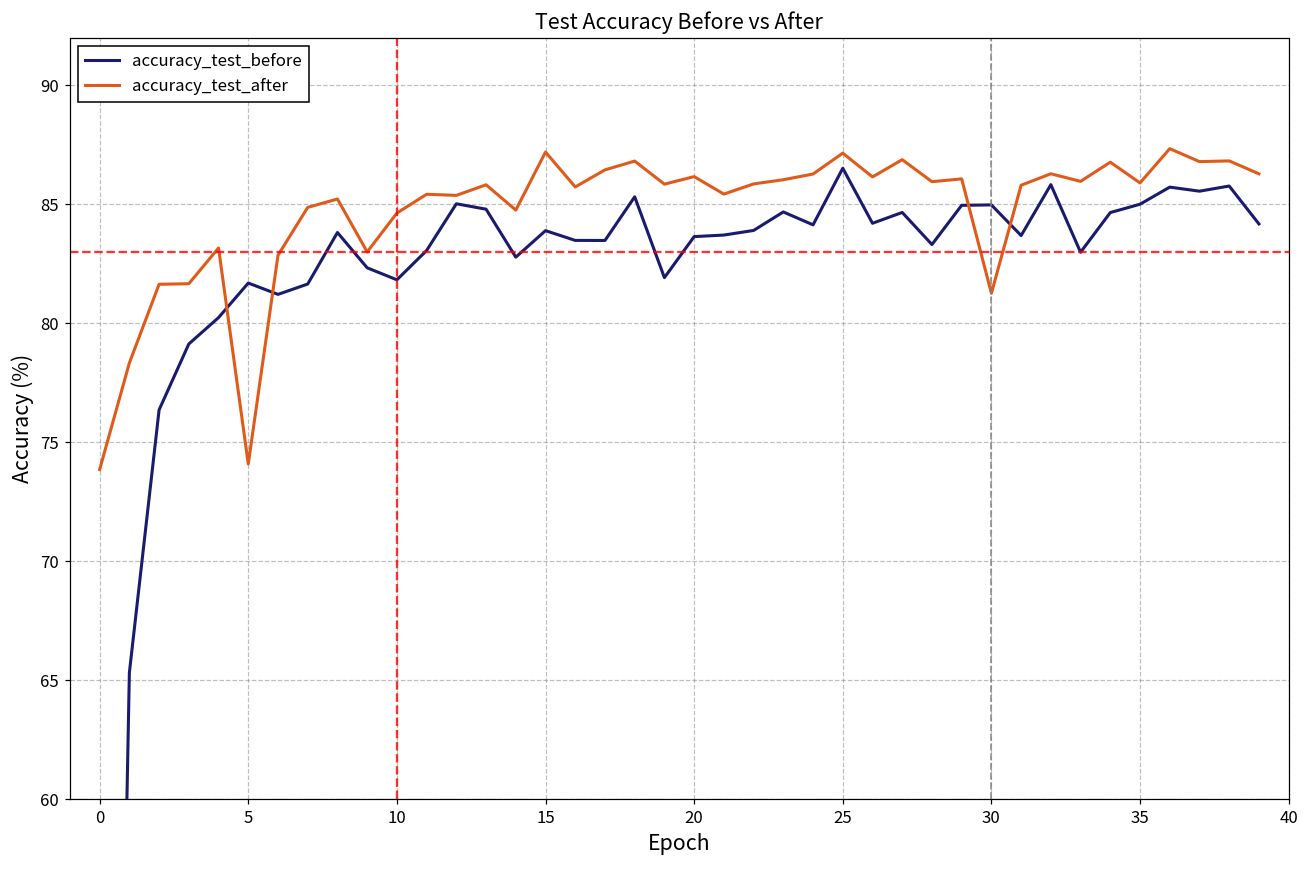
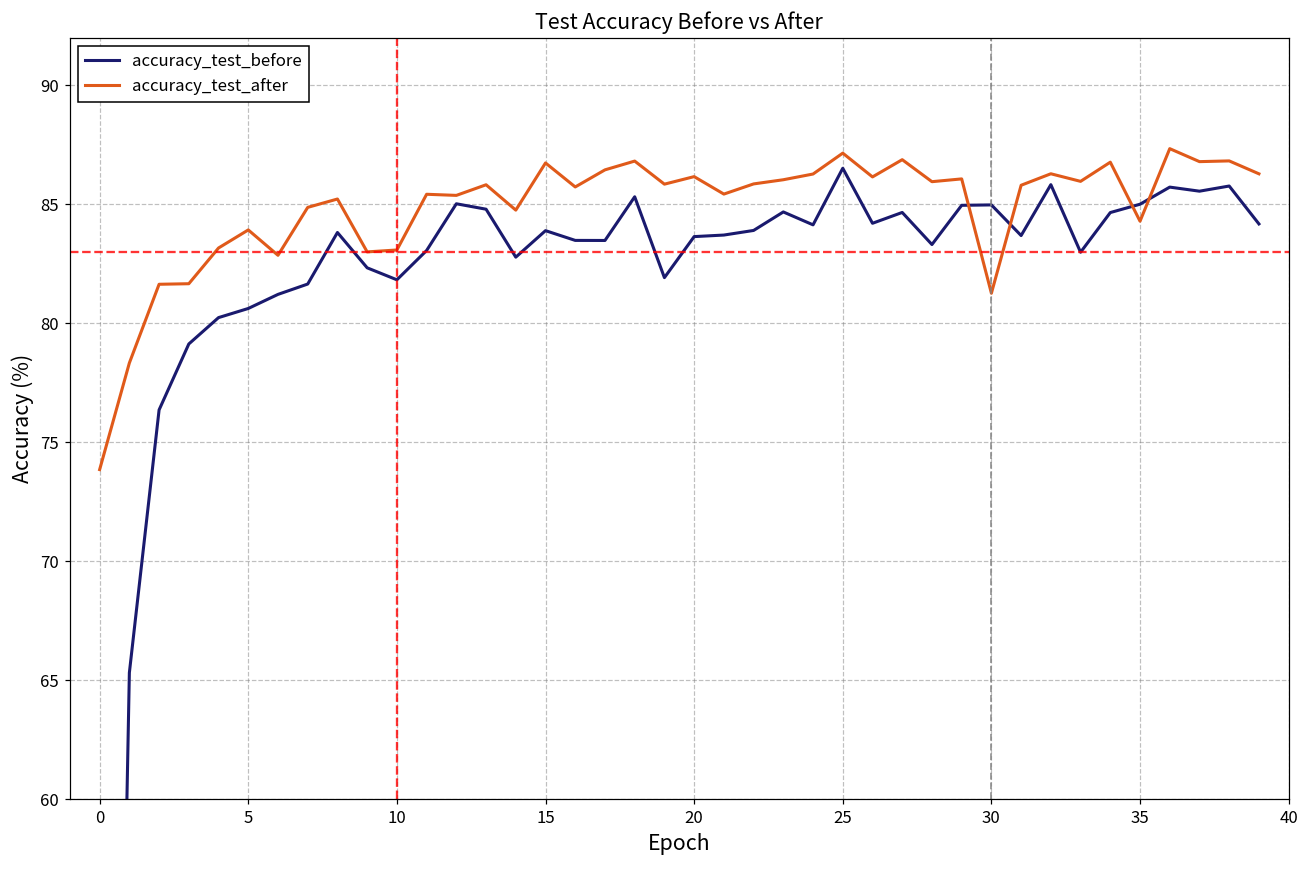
  {
    "accuracy_test_before": {
-     "5": 81.7,
+     "5": 80.6,
      "10": 81.8,
      "15": 83.9,
      "20": 83.6,
      "25": 86.5,
      "30": 85.0,
      "35": 85.0
    },
    "accuracy_test_after": {
      "0": 73.9,
-     "5": 74.1,
-     "10": 84.6,
-     "15": 87.2,
+     "5": 83.9,
+     "10": 83.1,
+     "15": 86.7,
      "20": 86.2,
      "25": 87.2,
      "30": 81.3,
-     "35": 85.9
+     "35": 84.3
    }
  }
